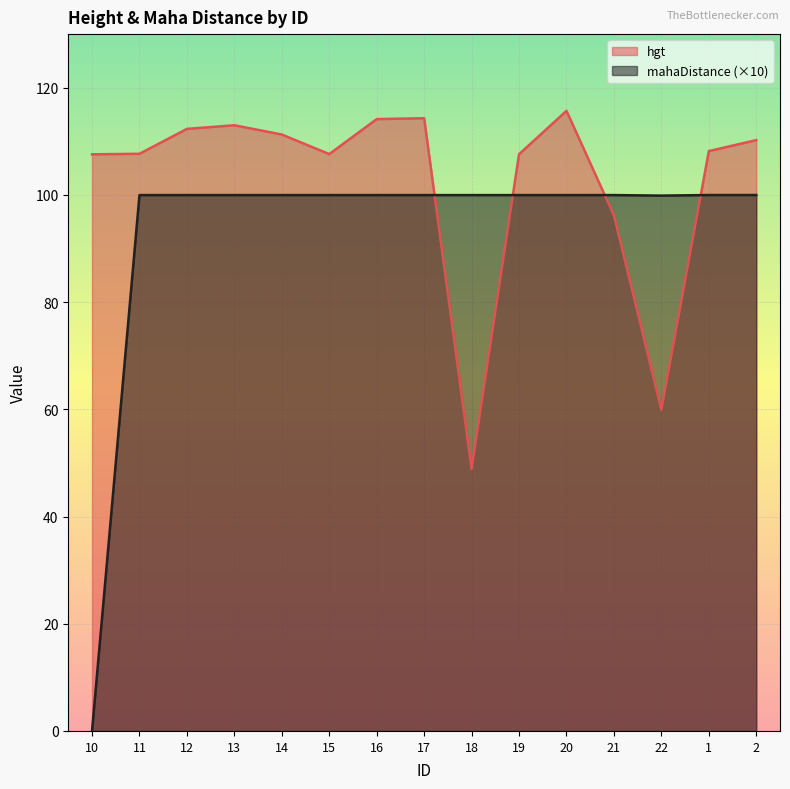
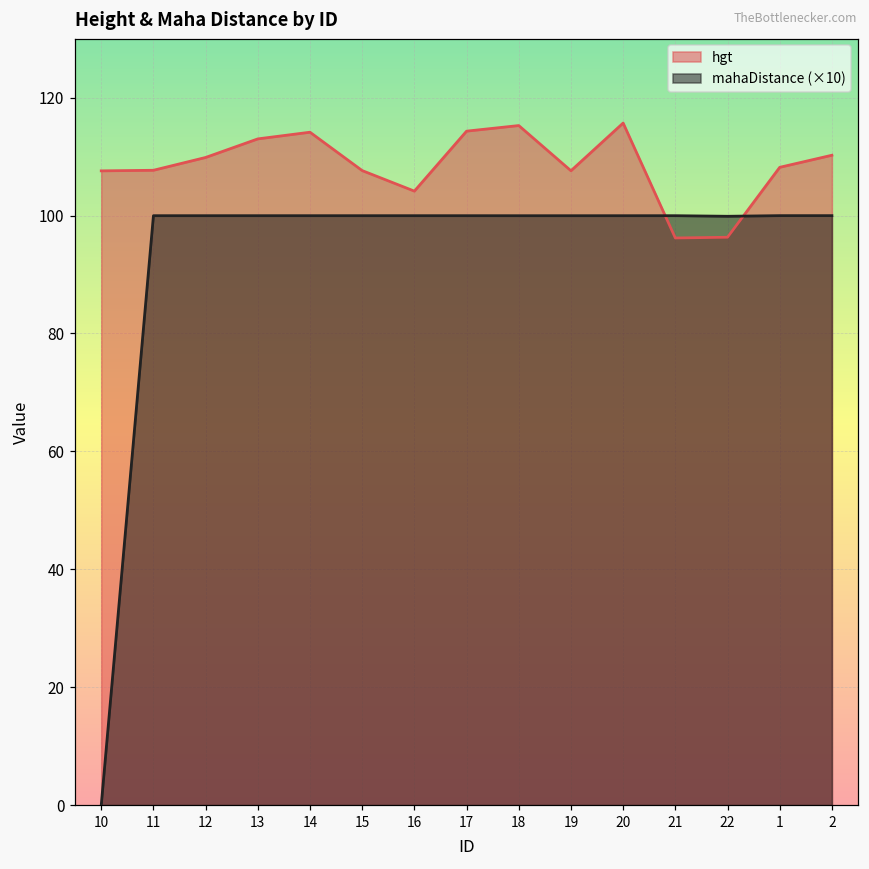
  {
    "hgt": {
      "10": 108,
      "11": 108,
-     "12": 112,
+     "12": 110,
      "13": 113,
-     "14": 111,
+     "14": 114,
      "15": 108,
-     "16": 114,
+     "16": 104,
      "17": 114,
-     "18": 49,
+     "18": 115,
      "19": 108,
      "20": 116,
      "21": 96,
-     "22": 60,
+     "22": 96,
      "1": 108,
      "2": 110
    },
    "mahaDistance (×10)": {
      "10": 0,
      "11": 100,
      "12": 100,
      "13": 100,
      "14": 100,
      "15": 100,
      "16": 100,
      "17": 100,
      "18": 100,
      "19": 100,
      "20": 100,
      "21": 100,
      "22": 100,
      "1": 100,
      "2": 100
    }
  }
